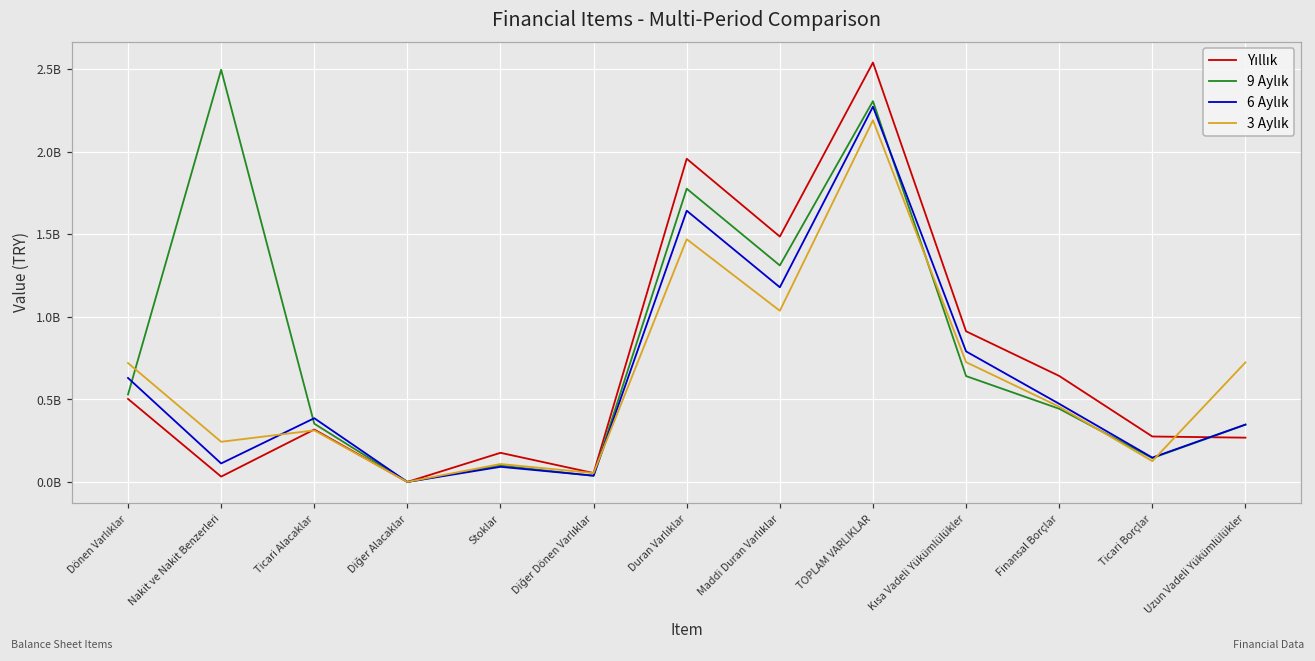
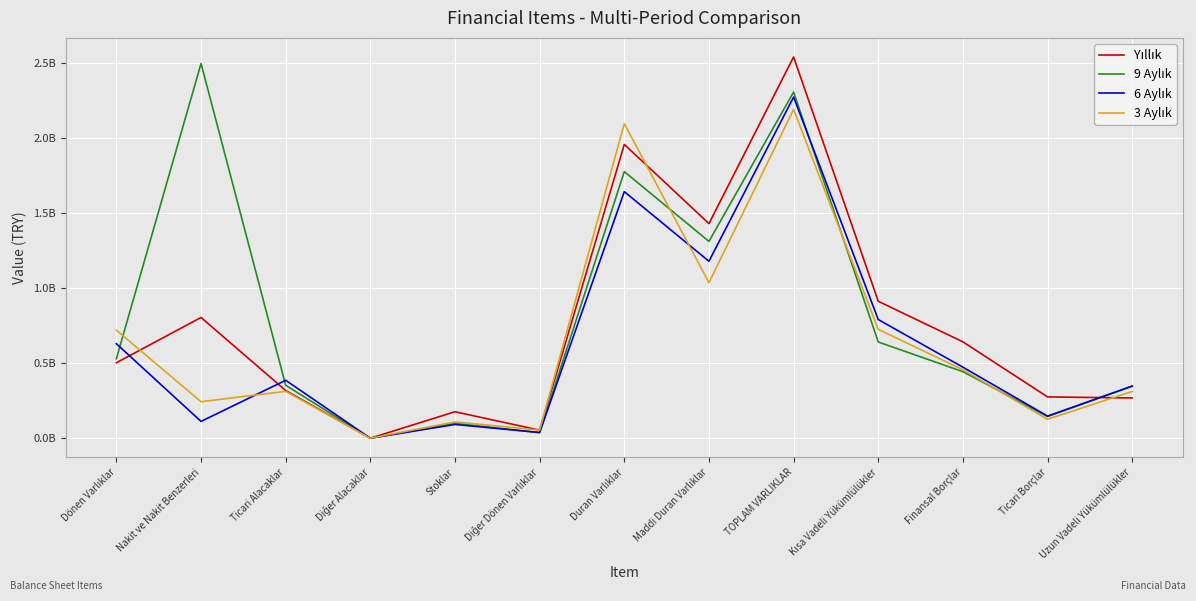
  {
    "Yıllık": {
      "Dönen Varlıklar": 500000000,
-     "Nakit ve Nakit Benzerleri": 30000000,
+     "Nakit ve Nakit Benzerleri": 800000000,
      "Stoklar": 180000000,
      "Duran Varlıklar": 1960000000,
-     "Maddi Duran Varlıklar": 1490000000,
+     "Maddi Duran Varlıklar": 1430000000,
      "TOPLAM VARLIKLAR": 2540000000,
      "Kısa Vadeli Yükümlülükler": 910000000,
      "Finansal Borçlar": 640000000,
      "Ticari Borçlar": 280000000,
      "Uzun Vadeli Yükümlülükler": 270000000
    },
    "9 Aylık": {
      "Dönen Varlıklar": 530000000,
      "Nakit ve Nakit Benzerleri": 2500000000,
      "Ticari Alacaklar": 350000000,
      "Duran Varlıklar": 1780000000,
      "Maddi Duran Varlıklar": 1310000000,
      "TOPLAM VARLIKLAR": 2310000000,
      "Kısa Vadeli Yükümlülükler": 640000000
    },
    "6 Aylık": {
      "Dönen Varlıklar": 630000000,
      "Nakit ve Nakit Benzerleri": 110000000,
      "Ticari Alacaklar": 390000000,
      "Duran Varlıklar": 1640000000,
      "Maddi Duran Varlıklar": 1180000000,
      "TOPLAM VARLIKLAR": 2270000000,
      "Kısa Vadeli Yükümlülükler": 790000000,
      "Finansal Borçlar": 470000000
    },
    "3 Aylık": {
      "Dönen Varlıklar": 720000000,
      "Nakit ve Nakit Benzerleri": 240000000,
-     "Duran Varlıklar": 1470000000,
+     "Duran Varlıklar": 2100000000,
      "Maddi Duran Varlıklar": 1040000000,
      "TOPLAM VARLIKLAR": 2190000000,
      "Kısa Vadeli Yükümlülükler": 730000000,
      "Ticari Borçlar": 130000000,
-     "Uzun Vadeli Yükümlülükler": 720000000
+     "Uzun Vadeli Yükümlülükler": 310000000
    }
  }
